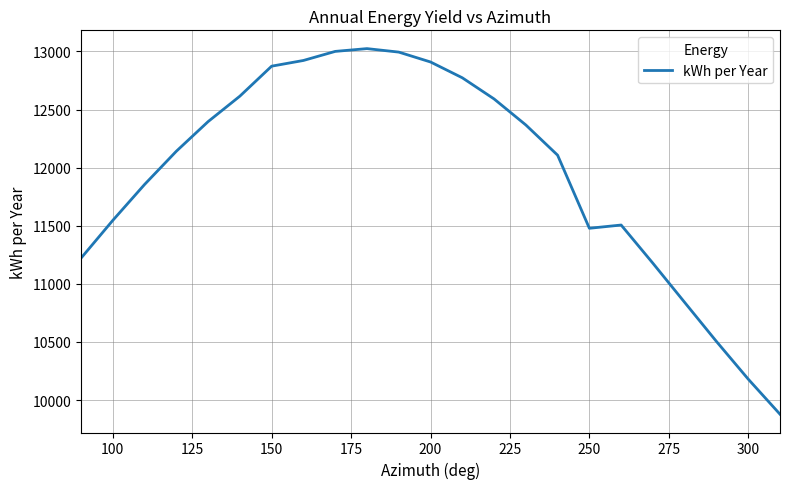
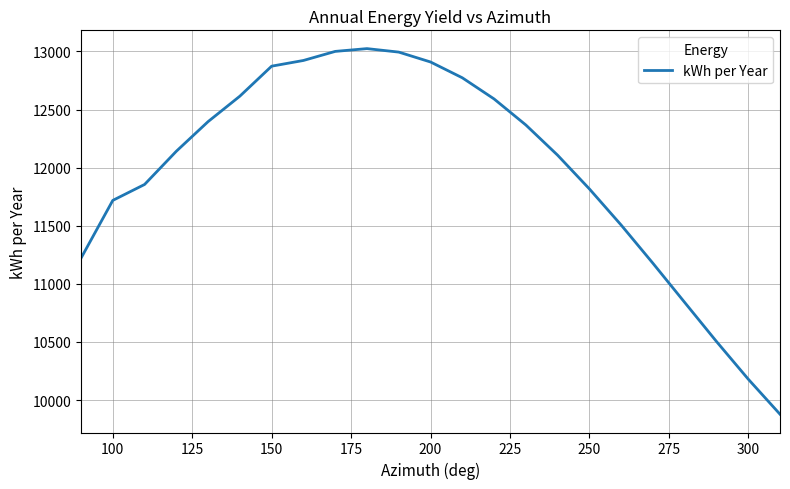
  {
-   "100": 11550,
+   "100": 11720,
    "150": 12870,
    "200": 12910,
-   "250": 11480,
+   "250": 11820,
    "300": 10180
  }
